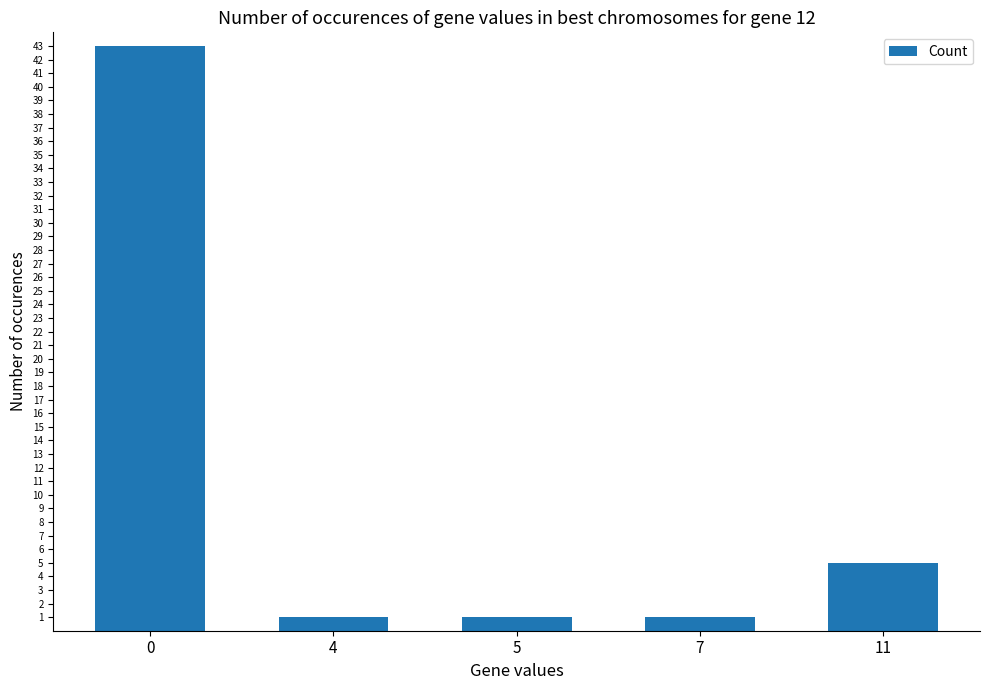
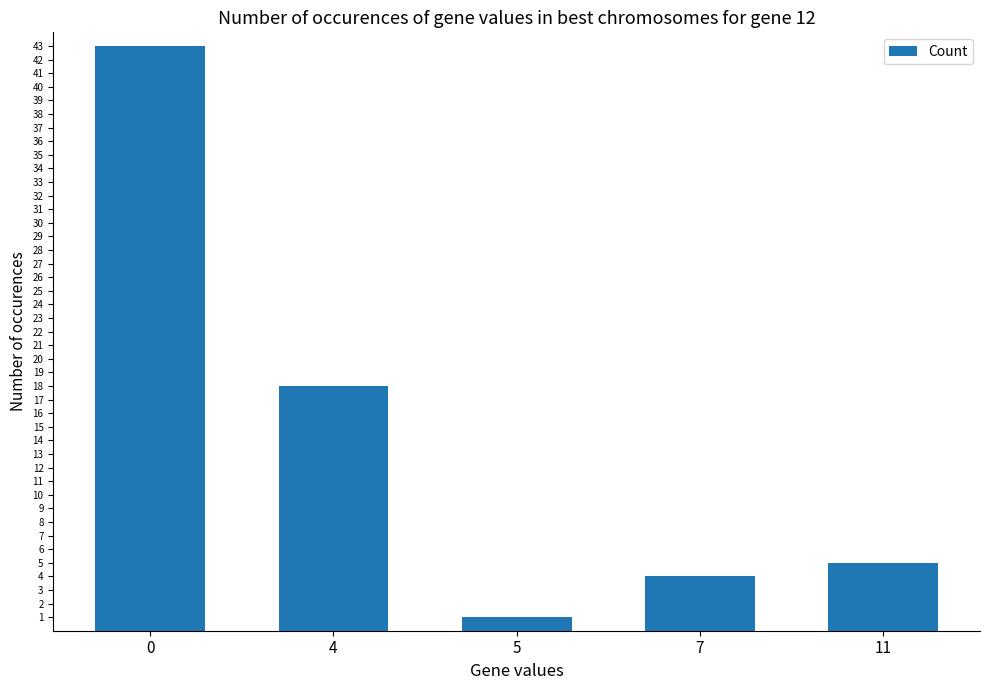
  {
    "0": 43,
-   "4": 1,
+   "4": 18,
    "5": 1,
-   "7": 1,
+   "7": 4,
    "11": 5
  }
